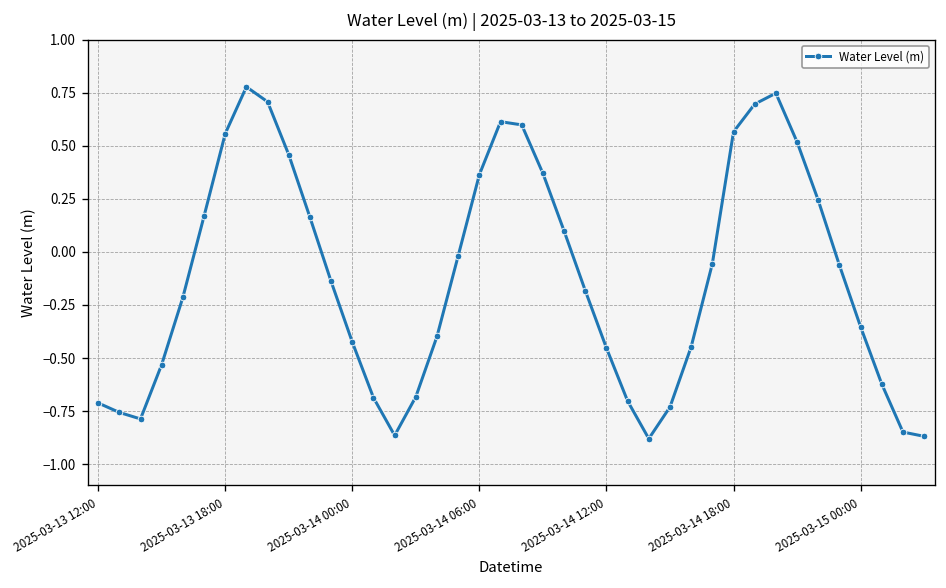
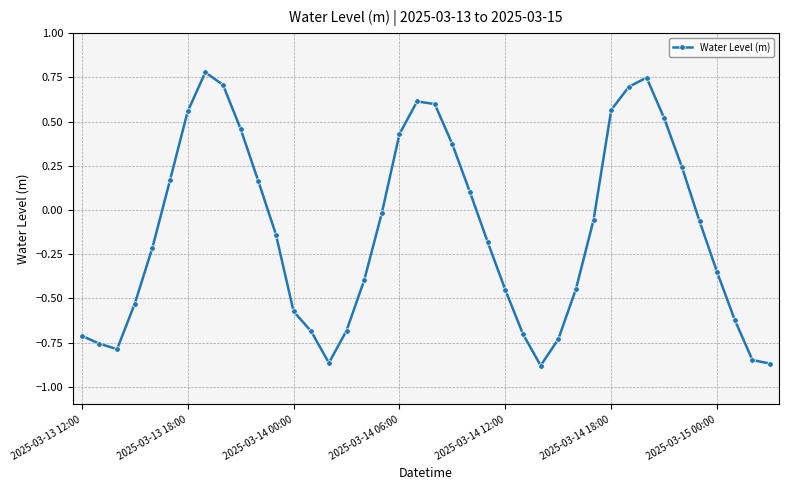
  {
    "2025-03-13 12:00": -0.71,
    "2025-03-13 18:00": 0.56,
-   "2025-03-14 00:00": -0.42,
-   "2025-03-14 06:00": 0.36,
+   "2025-03-14 00:00": -0.57,
+   "2025-03-14 06:00": 0.43,
    "2025-03-14 12:00": -0.45,
    "2025-03-14 18:00": 0.57,
    "2025-03-15 00:00": -0.35
  }
